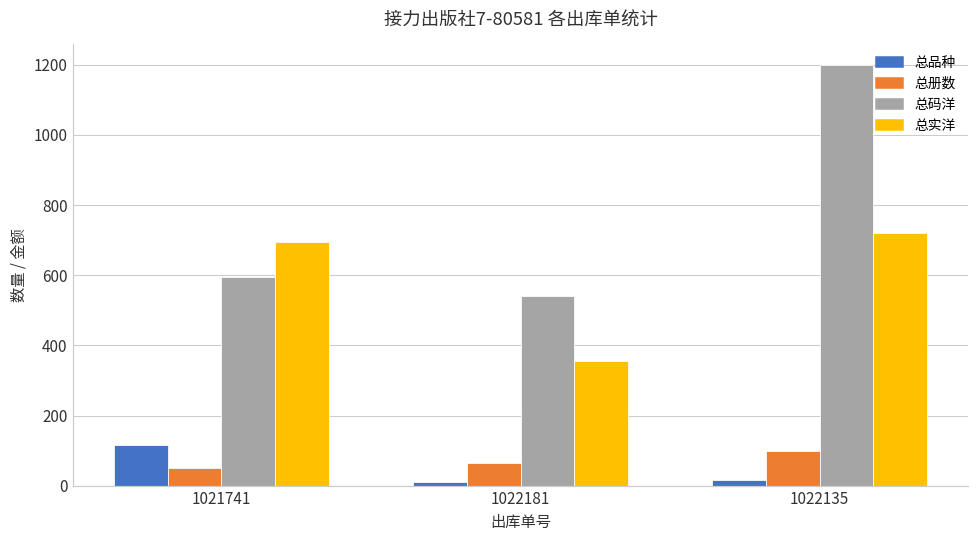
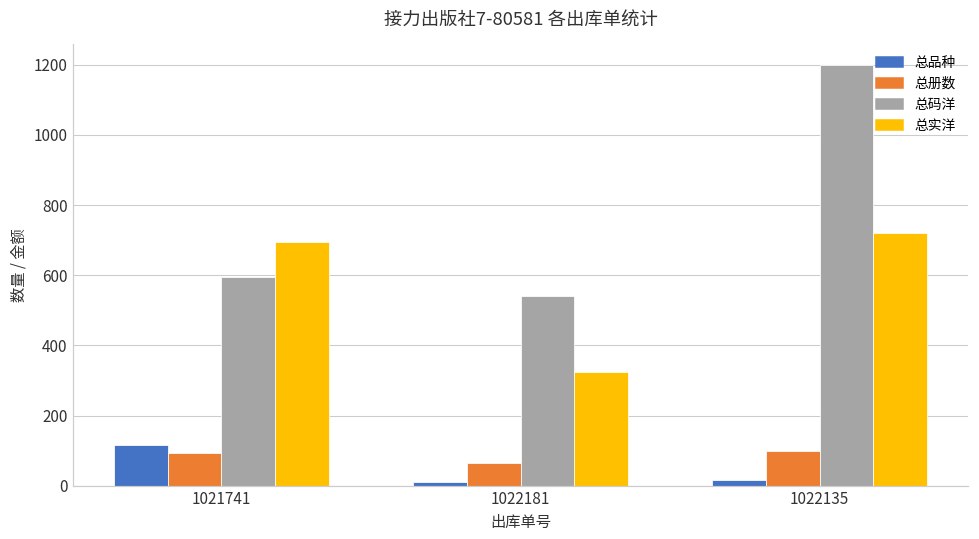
  {
    "总品种": {
      "1021741": 120,
      "1022181": 10,
      "1022135": 20
    },
    "总册数": {
-     "1021741": 50,
+     "1021741": 90,
      "1022181": 60,
      "1022135": 100
    },
    "总码洋": {
      "1021741": 590,
      "1022181": 540,
      "1022135": 1200
    },
    "总实洋": {
      "1021741": 700,
-     "1022181": 360,
+     "1022181": 320,
      "1022135": 720
    }
  }
